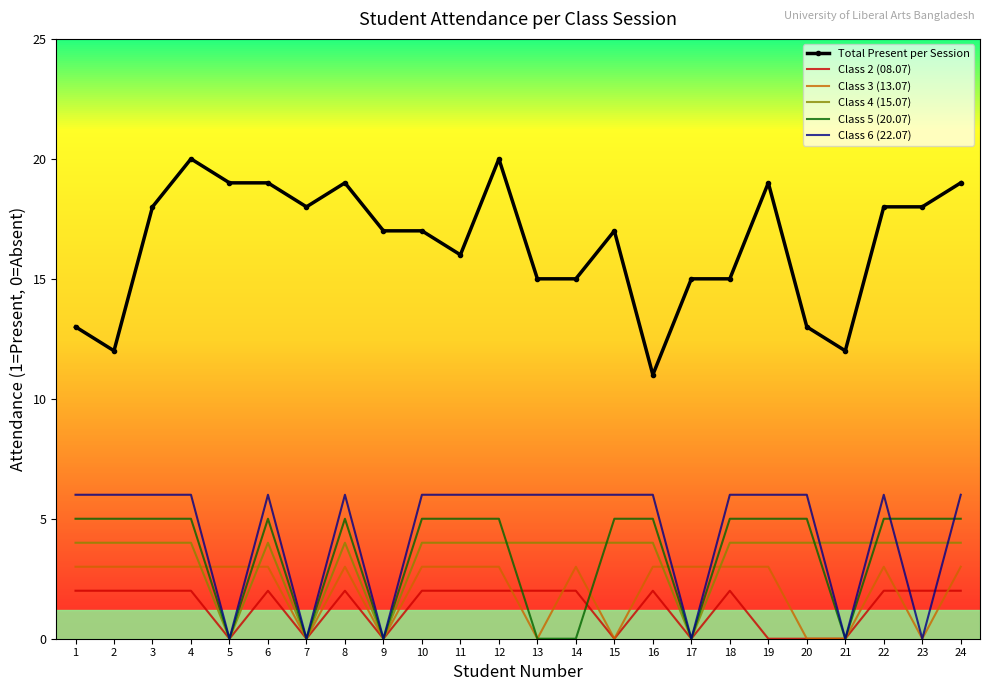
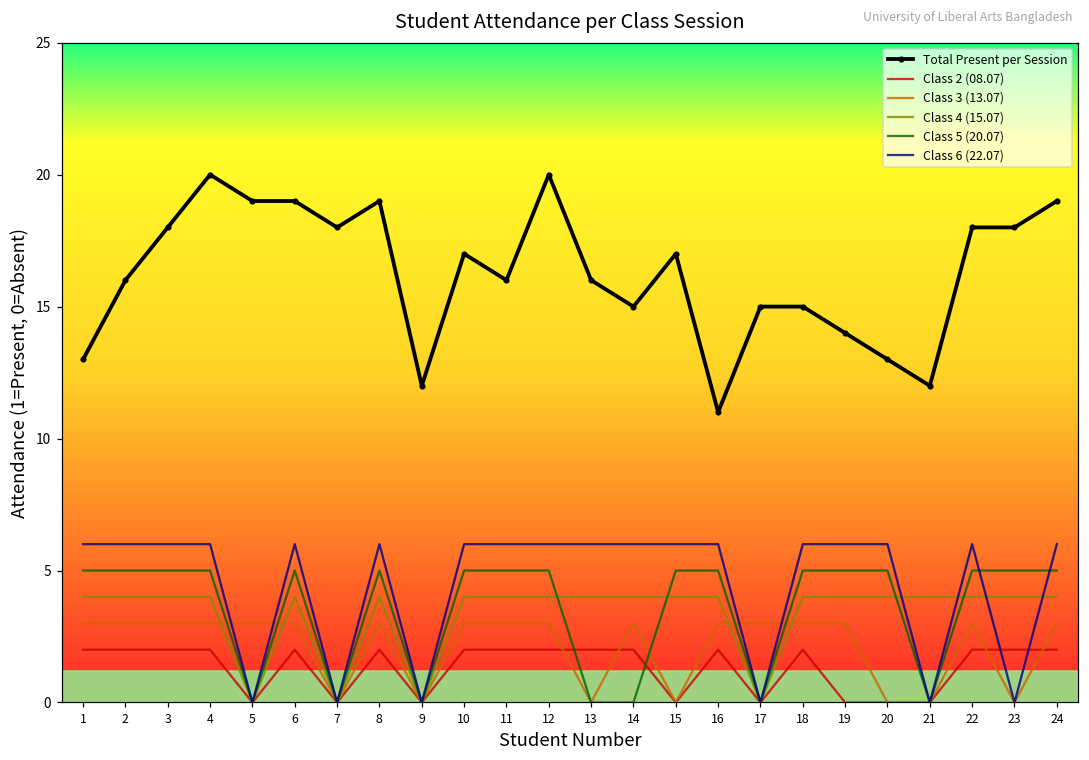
  {
    "Total Present per Session": {
      "1": 13,
-     "2": 12,
+     "2": 16,
      "3": 18,
      "4": 20,
      "5": 19,
      "6": 19,
      "7": 18,
      "8": 19,
-     "9": 17,
+     "9": 12,
      "10": 17,
      "11": 16,
      "12": 20,
-     "13": 15,
+     "13": 16,
      "14": 15,
      "15": 17,
      "16": 11,
      "17": 15,
      "18": 15,
-     "19": 19,
+     "19": 14,
      "20": 13,
      "21": 12,
      "22": 18,
      "23": 18,
      "24": 19
    },
    "Class 2 (08.07)": {
      "1": 2,
      "2": 2,
      "3": 2,
      "4": 2,
      "6": 2,
      "8": 2,
      "10": 2,
      "11": 2,
      "12": 2,
      "13": 2,
      "14": 2,
      "16": 2,
      "18": 2,
      "22": 2,
      "23": 2,
      "24": 2
    },
    "Class 3 (13.07)": {
      "1": 3,
      "2": 3,
      "3": 3,
      "4": 3,
      "5": 3,
      "6": 3,
      "8": 3,
      "10": 3,
      "11": 3,
      "12": 3,
      "14": 3,
      "16": 3,
      "17": 3,
      "18": 3,
      "19": 3,
      "22": 3,
      "24": 3
    },
    "Class 4 (15.07)": {
      "1": 4,
      "2": 4,
      "3": 4,
      "4": 4,
      "6": 4,
      "8": 4,
      "10": 4,
      "11": 4,
      "12": 4,
      "13": 4,
      "14": 4,
      "15": 4,
      "16": 4,
      "18": 4,
      "19": 4,
      "20": 4,
      "21": 4,
      "22": 4,
      "23": 4,
      "24": 4
    },
    "Class 5 (20.07)": {
      "1": 5,
      "2": 5,
      "3": 5,
      "4": 5,
      "6": 5,
      "8": 5,
      "10": 5,
      "11": 5,
      "12": 5,
      "15": 5,
      "16": 5,
      "18": 5,
      "19": 5,
      "20": 5,
      "22": 5,
      "23": 5,
      "24": 5
    },
    "Class 6 (22.07)": {
      "1": 6,
      "2": 6,
      "3": 6,
      "4": 6,
      "6": 6,
      "8": 6,
      "10": 6,
      "11": 6,
      "12": 6,
      "13": 6,
      "14": 6,
      "15": 6,
      "16": 6,
      "18": 6,
      "19": 6,
      "20": 6,
      "22": 6,
      "24": 6
    }
  }
